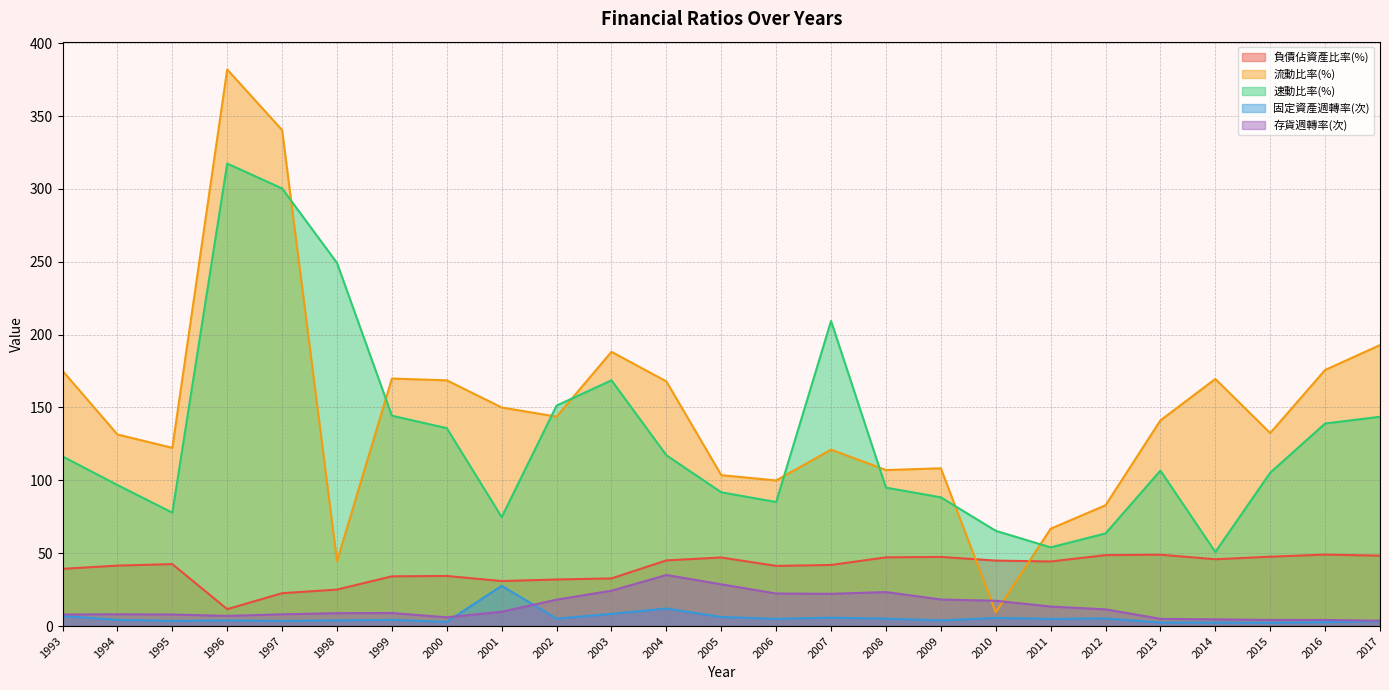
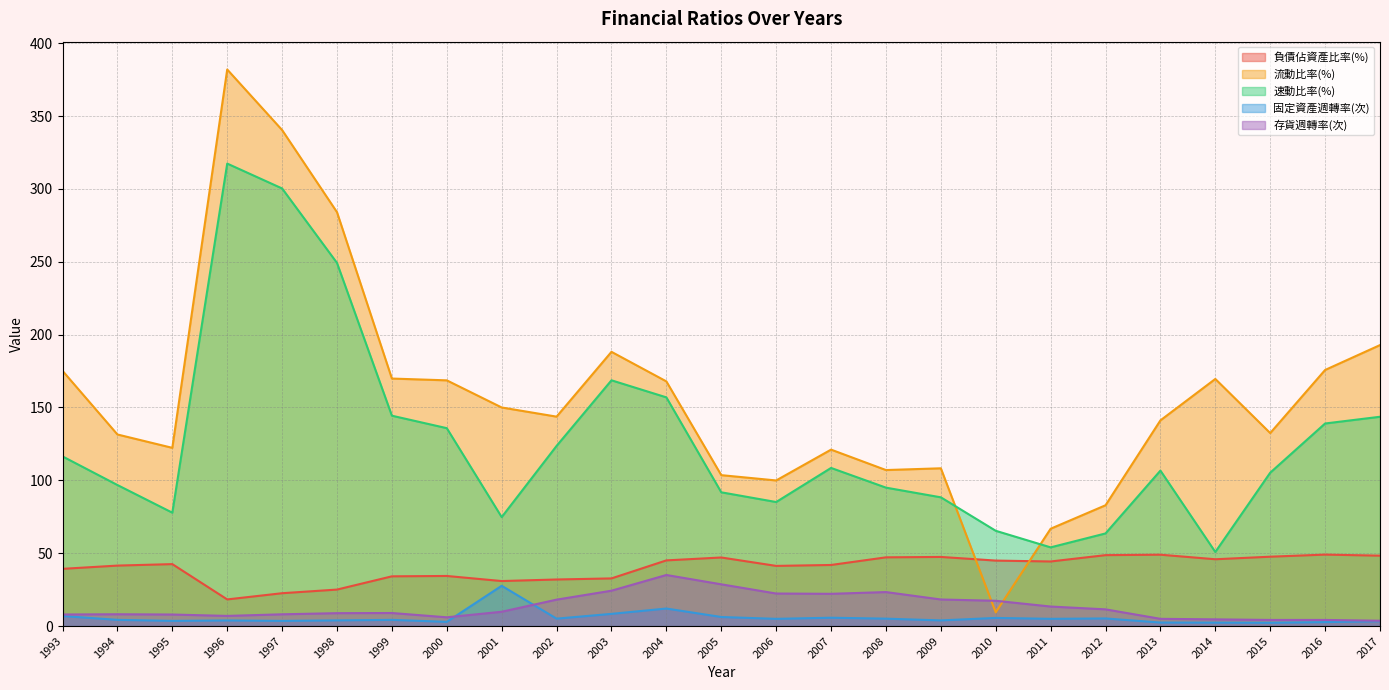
  {
    "負債佔資產比率(%)": {
      "1993": 39,
      "1994": 42,
      "1995": 43,
-     "1996": 12,
+     "1996": 18,
      "1997": 23,
      "1998": 25,
      "1999": 34,
      "2000": 34,
      "2001": 31,
      "2002": 32,
      "2003": 33,
      "2004": 45,
      "2005": 47,
      "2006": 41,
      "2007": 42,
      "2008": 47,
      "2009": 47,
      "2010": 45,
      "2011": 44,
      "2012": 49,
      "2013": 49,
      "2014": 46,
      "2015": 48,
      "2016": 49,
      "2017": 48
    },
    "流動比率(%)": {
      "1993": 175,
      "1994": 131,
      "1995": 122,
      "1996": 382,
      "1997": 340,
-     "1998": 45,
+     "1998": 284,
      "1999": 170,
      "2000": 169,
      "2001": 150,
      "2002": 144,
      "2003": 188,
      "2004": 168,
      "2005": 104,
      "2006": 100,
      "2007": 121,
      "2008": 107,
      "2009": 108,
      "2010": 9,
      "2011": 67,
      "2012": 83,
      "2013": 141,
      "2014": 170,
      "2015": 132,
      "2016": 176,
      "2017": 193
    },
    "速動比率(%)": {
      "1993": 116,
      "1994": 97,
      "1995": 78,
      "1996": 317,
      "1997": 300,
      "1998": 249,
      "1999": 144,
      "2000": 136,
      "2001": 75,
-     "2002": 151,
+     "2002": 124,
      "2003": 169,
-     "2004": 117,
+     "2004": 157,
      "2005": 92,
      "2006": 85,
-     "2007": 209,
+     "2007": 109,
      "2008": 95,
      "2009": 88,
      "2010": 65,
      "2011": 54,
      "2012": 64,
      "2013": 107,
      "2014": 51,
      "2015": 105,
      "2016": 139,
      "2017": 144
    },
    "固定資產週轉率(次)": {
      "1994": 4,
      "1995": 4,
      "1996": 4,
      "1997": 4,
      "1998": 4,
      "1999": 4,
      "2000": 3,
      "2001": 28,
      "2002": 5,
      "2003": 8,
      "2004": 12,
      "2005": 6,
      "2006": 5,
      "2007": 6,
      "2008": 5,
      "2009": 4,
      "2010": 6,
      "2011": 5,
      "2012": 5,
      "2013": 2,
      "2014": 2,
      "2015": 2
    },
    "存貨週轉率(次)": {
      "1994": 8,
      "1995": 8,
      "1996": 7,
      "1997": 8,
      "1998": 9,
      "1999": 9,
      "2000": 6,
      "2001": 10,
      "2002": 18,
      "2003": 24,
      "2004": 35,
      "2005": 29,
      "2006": 22,
      "2007": 22,
      "2008": 23,
      "2009": 18,
      "2010": 17,
      "2011": 13,
      "2012": 11,
      "2013": 5,
      "2014": 5,
      "2015": 4
    }
  }
